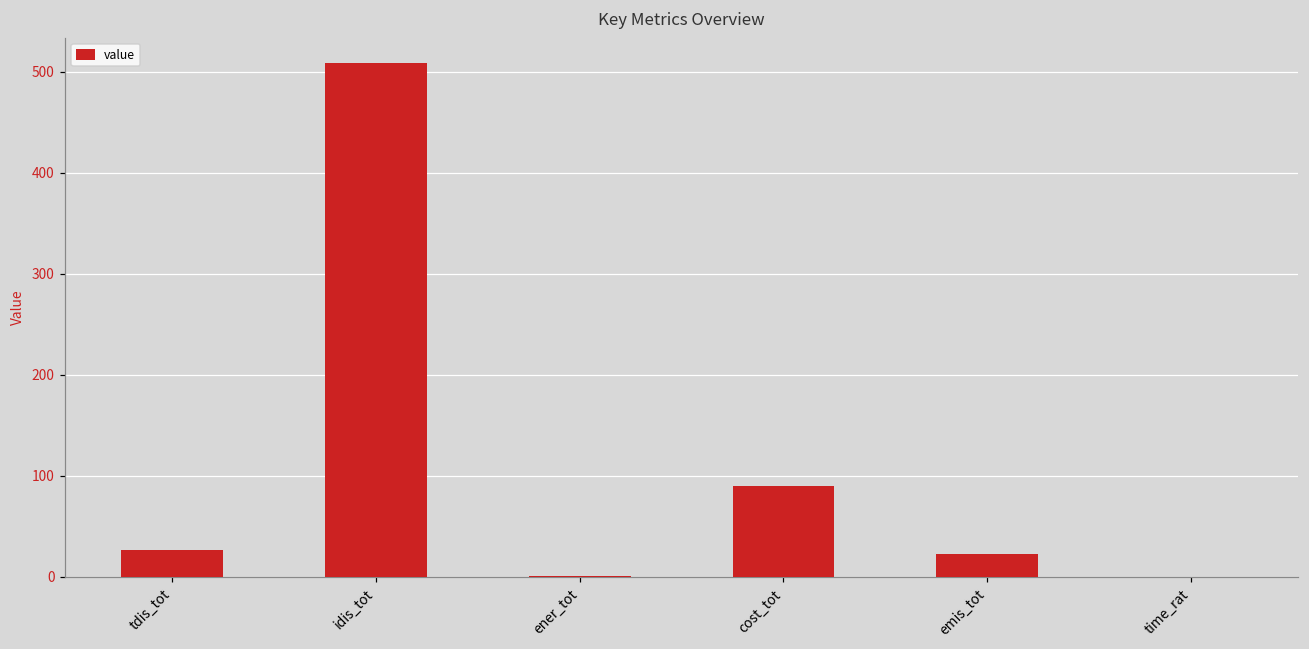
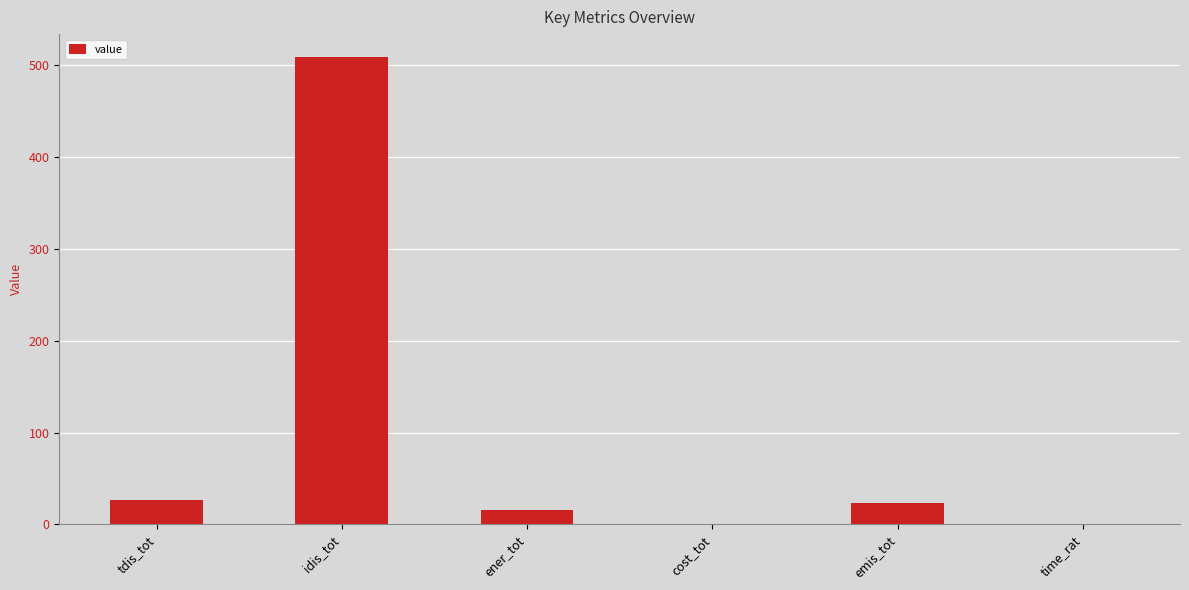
  {
    "tdis_tot": 30,
    "idis_tot": 510,
-   "ener_tot": 0,
-   "cost_tot": 90,
+   "ener_tot": 20,
+   "cost_tot": 0,
    "emis_tot": 20
  }
